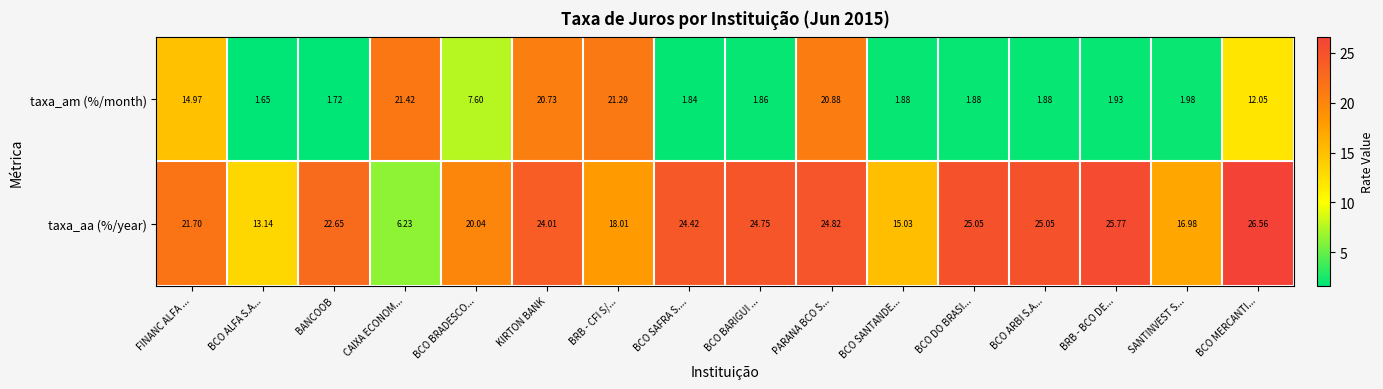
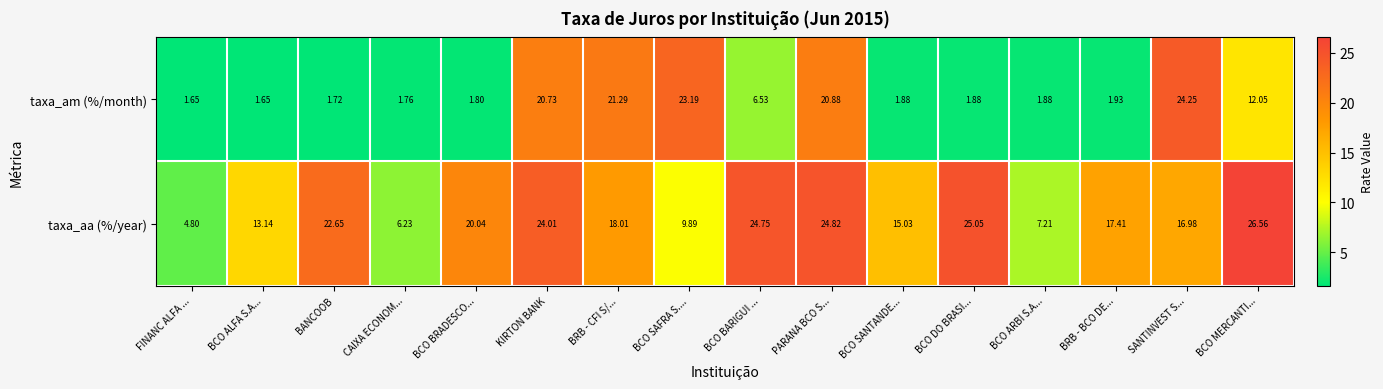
  {
    "taxa_am (%/month)": {
-     "FINANC ALFA ...": 14.97,
+     "FINANC ALFA ...": 1.65,
      "BCO ALFA S.A...": 1.65,
      "BANCOOB": 1.72,
-     "CAIXA ECONOM...": 21.42,
-     "BCO BRADESCO...": 7.60,
+     "CAIXA ECONOM...": 1.76,
+     "BCO BRADESCO...": 1.80,
      "KIRTON BANK": 20.73,
      "BRB - CFI S/...": 21.29,
-     "BCO SAFRA S....": 1.84,
-     "BCO BARIGUI ...": 1.86,
+     "BCO SAFRA S....": 23.19,
+     "BCO BARIGUI ...": 6.53,
      "PARANA BCO S...": 20.88,
      "BCO SANTANDE...": 1.88,
      "BCO DO BRASI...": 1.88,
      "BCO ARBI S.A...": 1.88,
      "BRB - BCO DE...": 1.93,
-     "SANTINVEST S...": 1.98,
+     "SANTINVEST S...": 24.25,
      "BCO MERCANTI...": 12.05
    },
    "taxa_aa (%/year)": {
-     "FINANC ALFA ...": 21.70,
+     "FINANC ALFA ...": 4.80,
      "BCO ALFA S.A...": 13.14,
      "BANCOOB": 22.65,
      "CAIXA ECONOM...": 6.23,
      "BCO BRADESCO...": 20.04,
      "KIRTON BANK": 24.01,
      "BRB - CFI S/...": 18.01,
-     "BCO SAFRA S....": 24.42,
+     "BCO SAFRA S....": 9.89,
      "BCO BARIGUI ...": 24.75,
      "PARANA BCO S...": 24.82,
      "BCO SANTANDE...": 15.03,
      "BCO DO BRASI...": 25.05,
-     "BCO ARBI S.A...": 25.05,
-     "BRB - BCO DE...": 25.77,
+     "BCO ARBI S.A...": 7.21,
+     "BRB - BCO DE...": 17.41,
      "SANTINVEST S...": 16.98,
      "BCO MERCANTI...": 26.56
    }
  }
